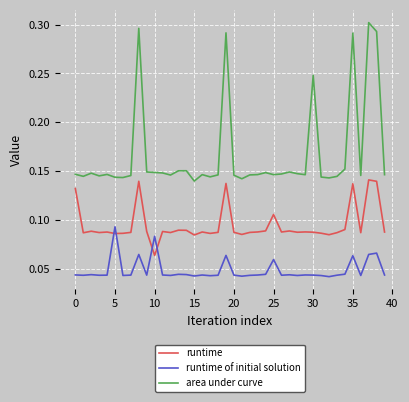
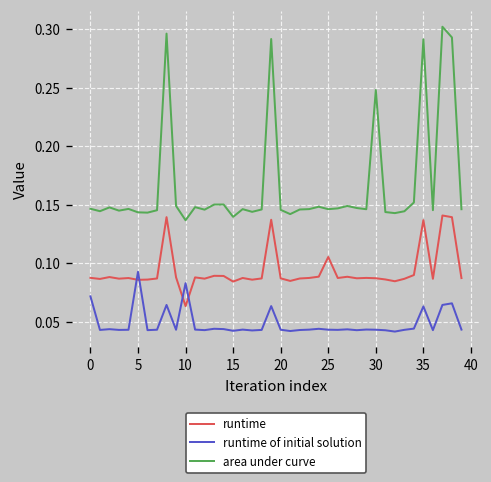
  {
    "runtime": {
-     "0": 0.13,
+     "0": 0.09,
      "5": 0.09,
      "10": 0.06,
      "15": 0.08,
      "20": 0.09,
      "25": 0.11,
      "30": 0.09,
      "35": 0.14
    },
    "runtime of initial solution": {
-     "0": 0.04,
+     "0": 0.07,
      "5": 0.09,
      "10": 0.08,
      "15": 0.04,
      "20": 0.04,
-     "25": 0.06,
+     "25": 0.04,
      "30": 0.04,
      "35": 0.06
    },
    "area under curve": {
      "0": 0.15,
      "5": 0.14,
-     "10": 0.15,
+     "10": 0.14,
      "15": 0.14,
      "20": 0.15,
      "25": 0.15,
      "30": 0.25,
      "35": 0.29
    }
  }
